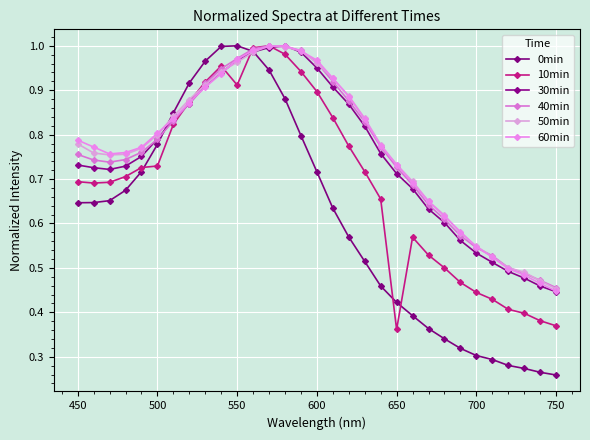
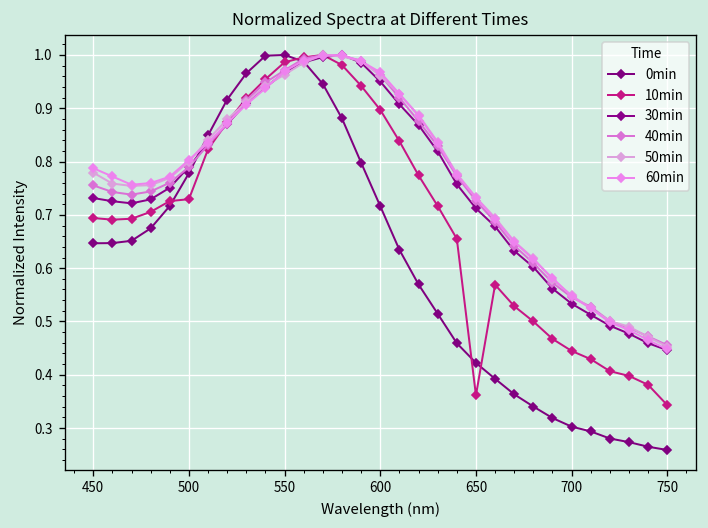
  {
    "10min": {
      "450": 0.69,
      "500": 0.73,
-     "550": 0.91,
+     "550": 0.99,
      "600": 0.90,
      "650": 0.36,
      "700": 0.44,
-     "750": 0.37
+     "750": 0.34
    }
  }
